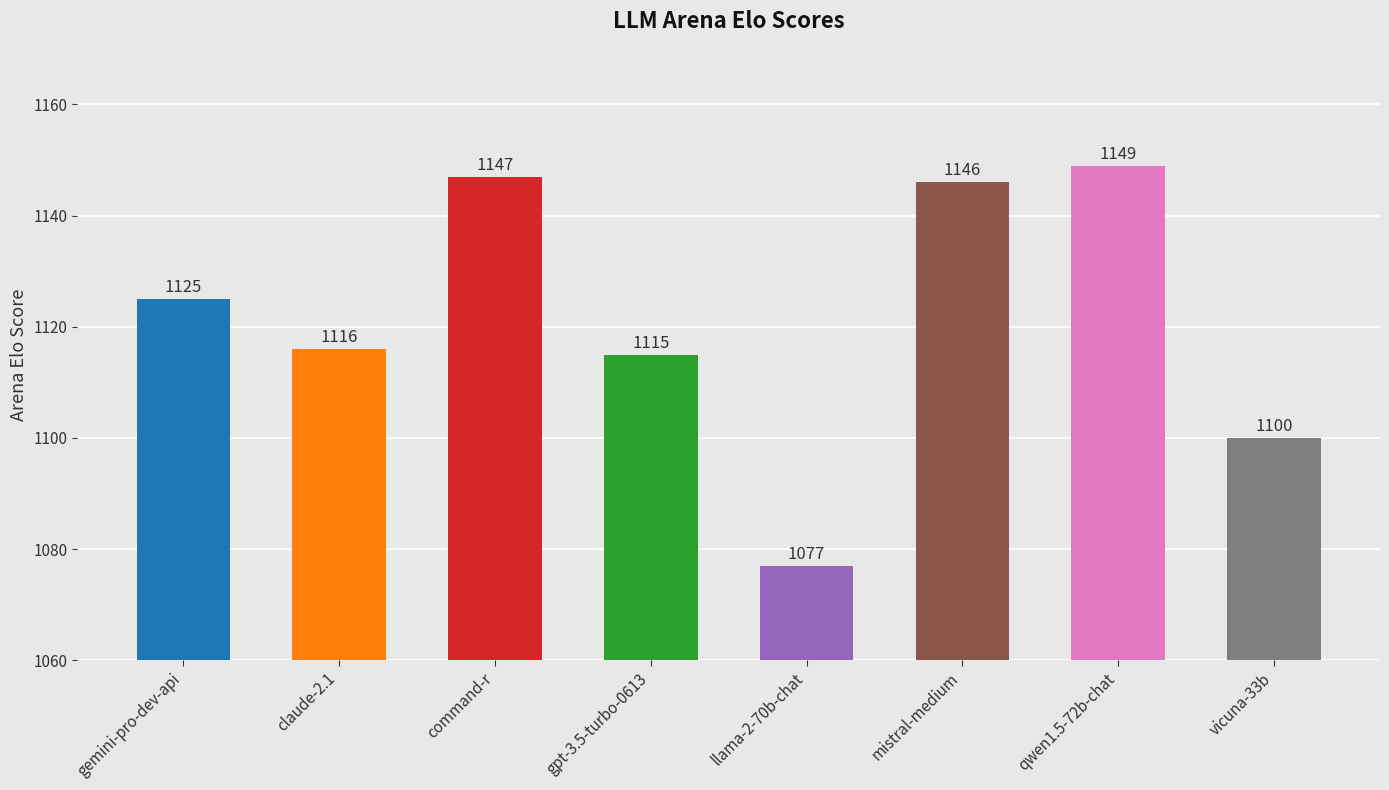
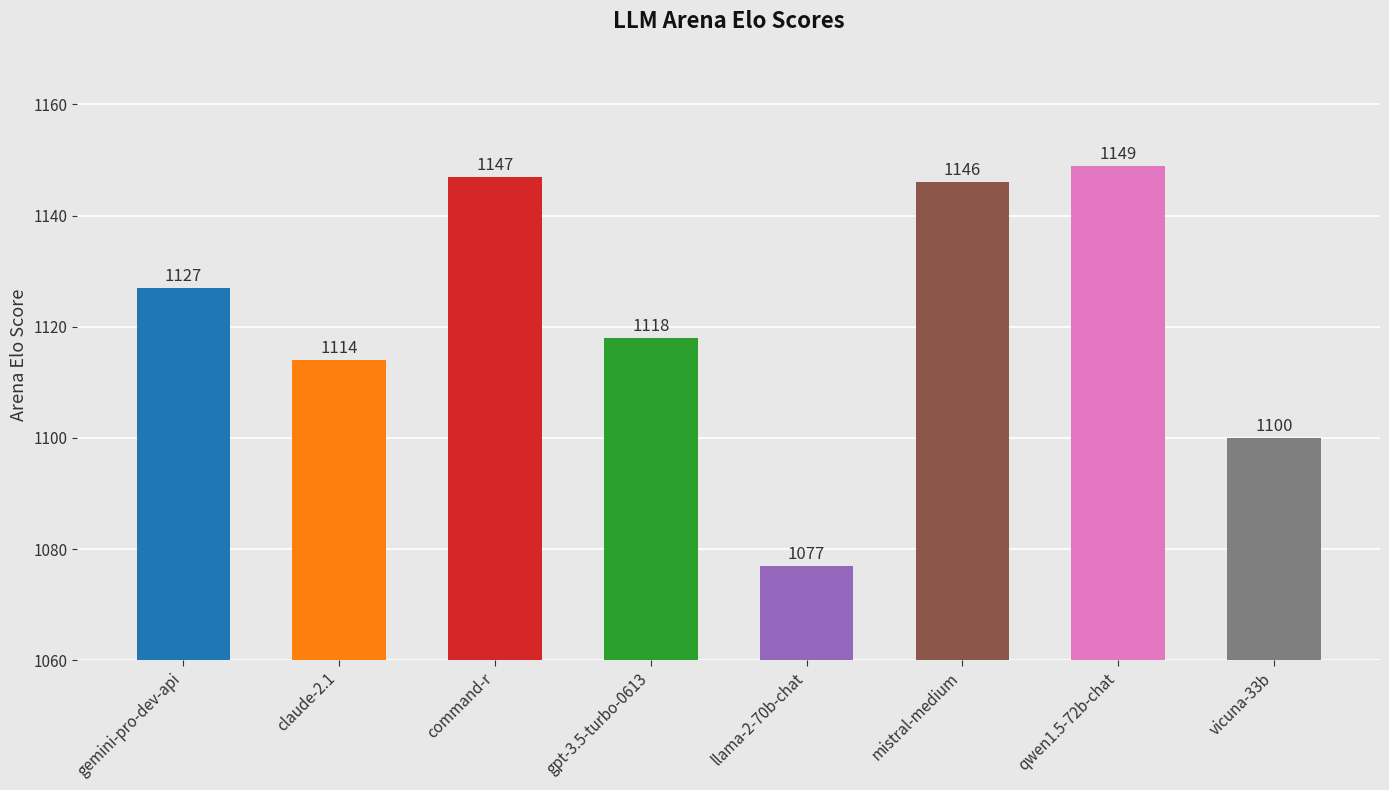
  {
-   "gemini-pro-dev-api": 1125,
-   "claude-2.1": 1116,
+   "gemini-pro-dev-api": 1127,
+   "claude-2.1": 1114,
    "command-r": 1147,
-   "gpt-3.5-turbo-0613": 1115,
+   "gpt-3.5-turbo-0613": 1118,
    "llama-2-70b-chat": 1077,
    "mistral-medium": 1146,
    "qwen1.5-72b-chat": 1149,
    "vicuna-33b": 1100
  }
